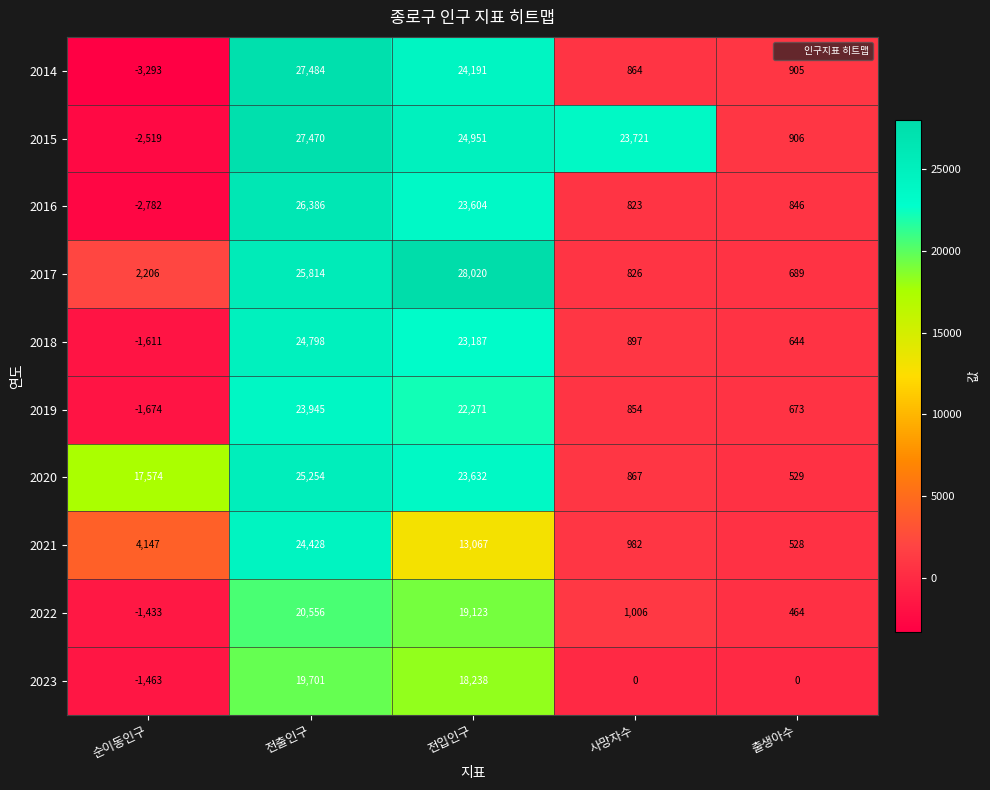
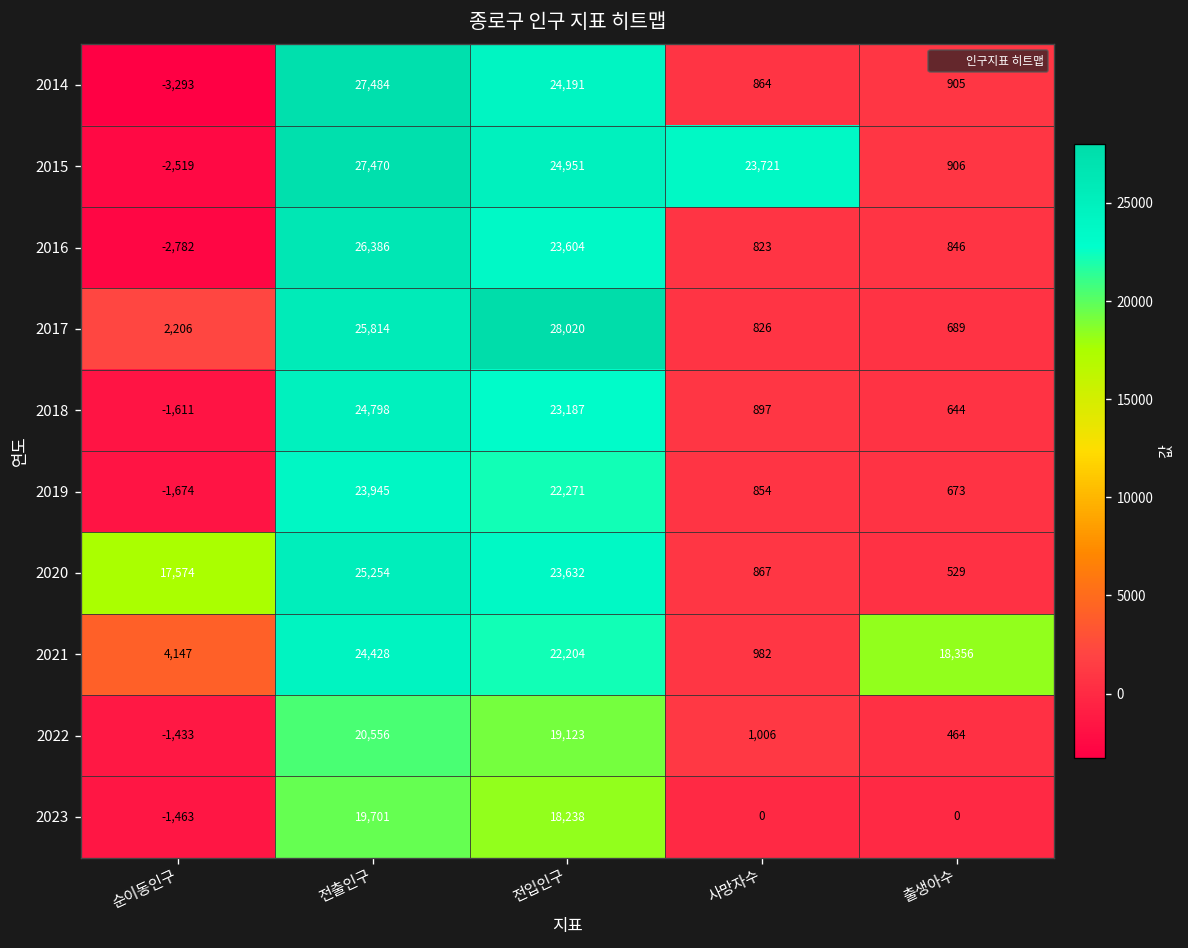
  {
    "2014": {
      "순이동인구": "-3,293",
      "전출인구": "27,484",
      "전입인구": "24,191",
      "사망자수": "864",
      "출생아수": "905"
    },
    "2015": {
      "순이동인구": "-2,519",
      "전출인구": "27,470",
      "전입인구": "24,951",
      "사망자수": "23,721",
      "출생아수": "906"
    },
    "2016": {
      "순이동인구": "-2,782",
      "전출인구": "26,386",
      "전입인구": "23,604",
      "사망자수": "823",
      "출생아수": "846"
    },
    "2017": {
      "순이동인구": "2,206",
      "전출인구": "25,814",
      "전입인구": "28,020",
      "사망자수": "826",
      "출생아수": "689"
    },
    "2018": {
      "순이동인구": "-1,611",
      "전출인구": "24,798",
      "전입인구": "23,187",
      "사망자수": "897",
      "출생아수": "644"
    },
    "2019": {
      "순이동인구": "-1,674",
      "전출인구": "23,945",
      "전입인구": "22,271",
      "사망자수": "854",
      "출생아수": "673"
    },
    "2020": {
      "순이동인구": "17,574",
      "전출인구": "25,254",
      "전입인구": "23,632",
      "사망자수": "867",
      "출생아수": "529"
    },
    "2021": {
      "순이동인구": "4,147",
      "전출인구": "24,428",
-     "전입인구": "13,067",
+     "전입인구": "22,204",
      "사망자수": "982",
-     "출생아수": "528"
+     "출생아수": "18,356"
    },
    "2022": {
      "순이동인구": "-1,433",
      "전출인구": "20,556",
      "전입인구": "19,123",
      "사망자수": "1,006",
      "출생아수": "464"
    },
    "2023": {
      "순이동인구": "-1,463",
      "전출인구": "19,701",
      "전입인구": "18,238",
      "사망자수": "0",
      "출생아수": "0"
    }
  }
